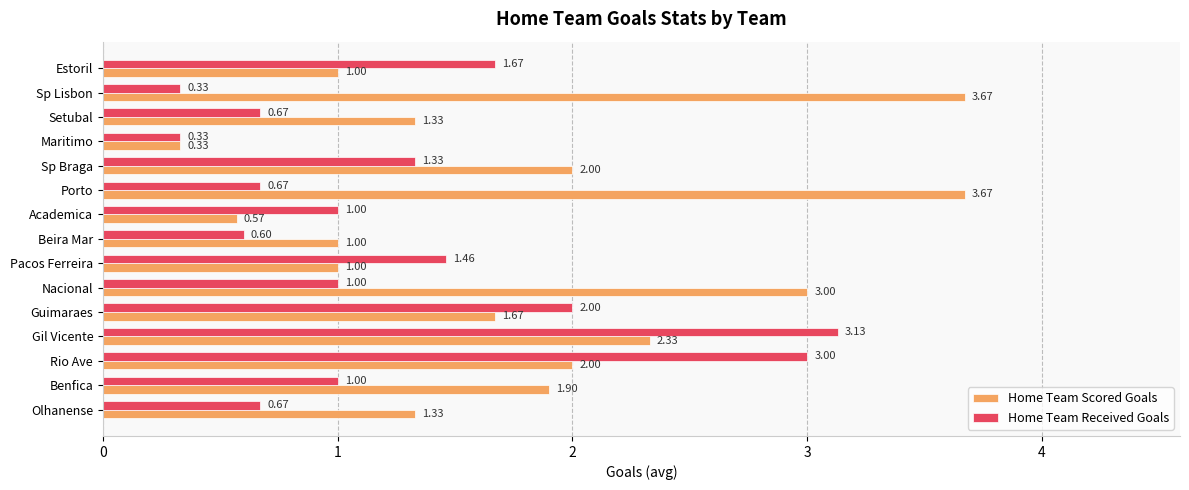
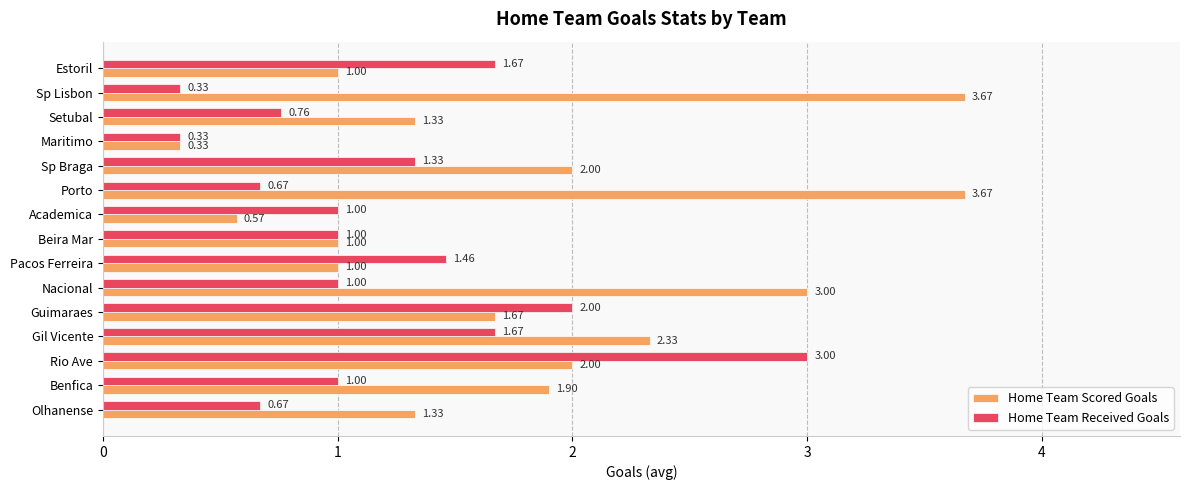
  {
    "Home Team Scored Goals": {
      "Estoril": 1.00,
      "Sp Lisbon": 3.67,
      "Setubal": 1.33,
      "Maritimo": 0.33,
      "Sp Braga": 2.00,
      "Porto": 3.67,
      "Academica": 0.57,
      "Beira Mar": 1.00,
      "Pacos Ferreira": 1.00,
      "Nacional": 3.00,
      "Guimaraes": 1.67,
      "Gil Vicente": 2.33,
      "Rio Ave": 2.00,
      "Benfica": 1.90,
      "Olhanense": 1.33
    },
    "Home Team Received Goals": {
      "Estoril": 1.67,
      "Sp Lisbon": 0.33,
-     "Setubal": 0.67,
+     "Setubal": 0.76,
      "Maritimo": 0.33,
      "Sp Braga": 1.33,
      "Porto": 0.67,
      "Academica": 1.00,
-     "Beira Mar": 0.60,
+     "Beira Mar": 1.00,
      "Pacos Ferreira": 1.46,
      "Nacional": 1.00,
      "Guimaraes": 2.00,
-     "Gil Vicente": 3.13,
+     "Gil Vicente": 1.67,
      "Rio Ave": 3.00,
      "Benfica": 1.00,
      "Olhanense": 0.67
    }
  }
